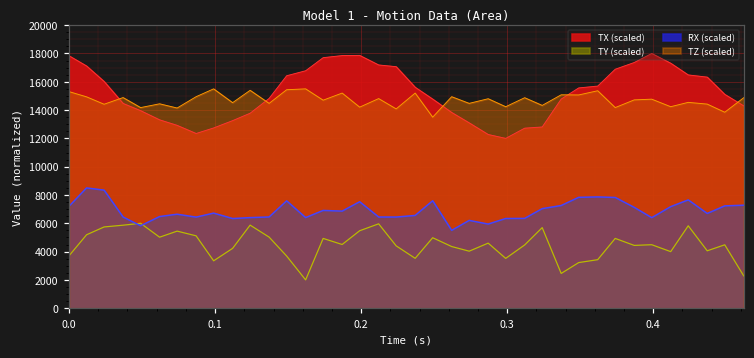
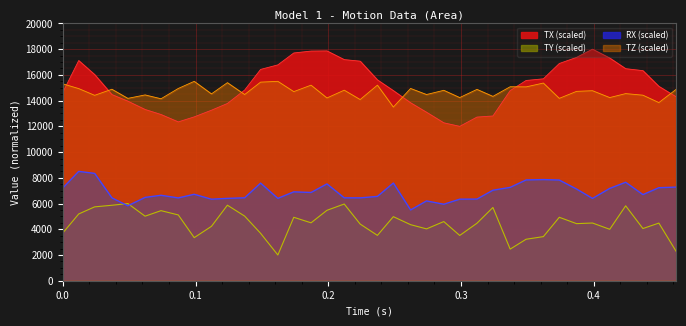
  {
    "TX (scaled)": {
-     "0.0": 17800
+     "0.0": 14600
    },
    "TY (scaled)": {
      "0.0": 3700
    },
    "RX (scaled)": {
      "0.0": 7200
    },
    "TZ (scaled)": {
      "0.0": 15300
    }
  }
